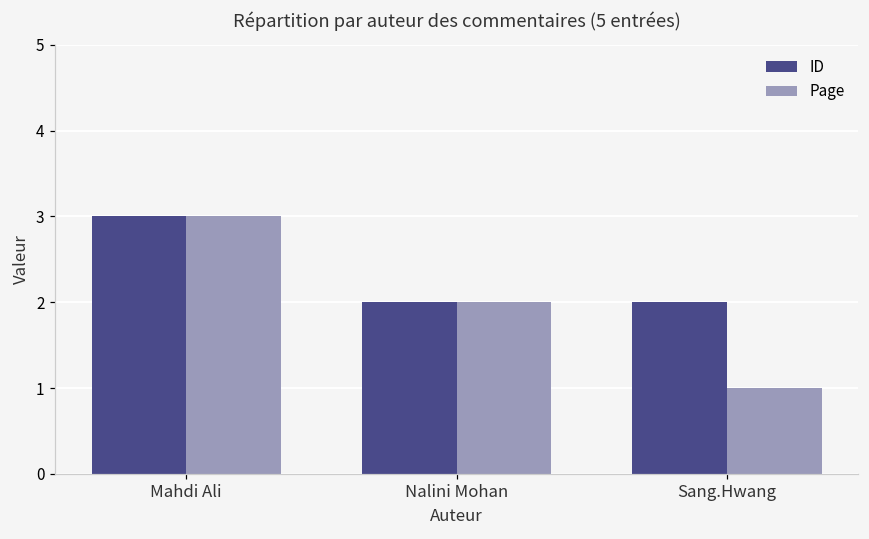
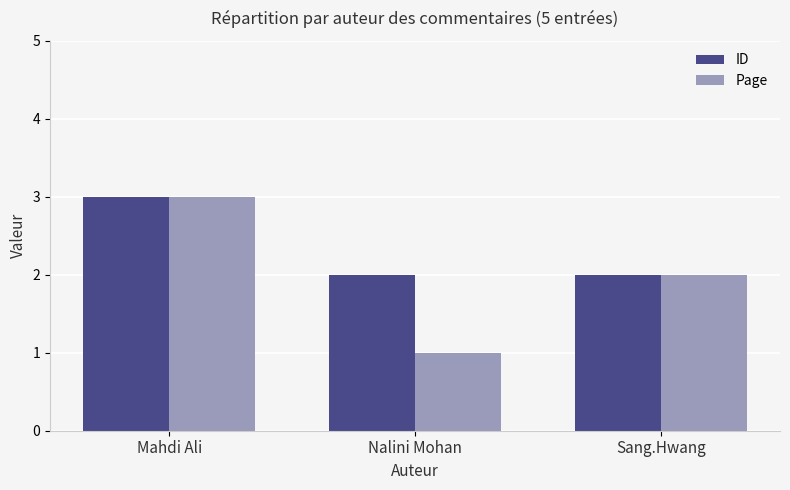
  {
    "ID": {
      "Mahdi Ali": 3,
      "Nalini Mohan": 2,
      "Sang.Hwang": 2
    },
    "Page": {
      "Mahdi Ali": 3,
-     "Nalini Mohan": 2,
-     "Sang.Hwang": 1
+     "Nalini Mohan": 1,
+     "Sang.Hwang": 2
    }
  }
